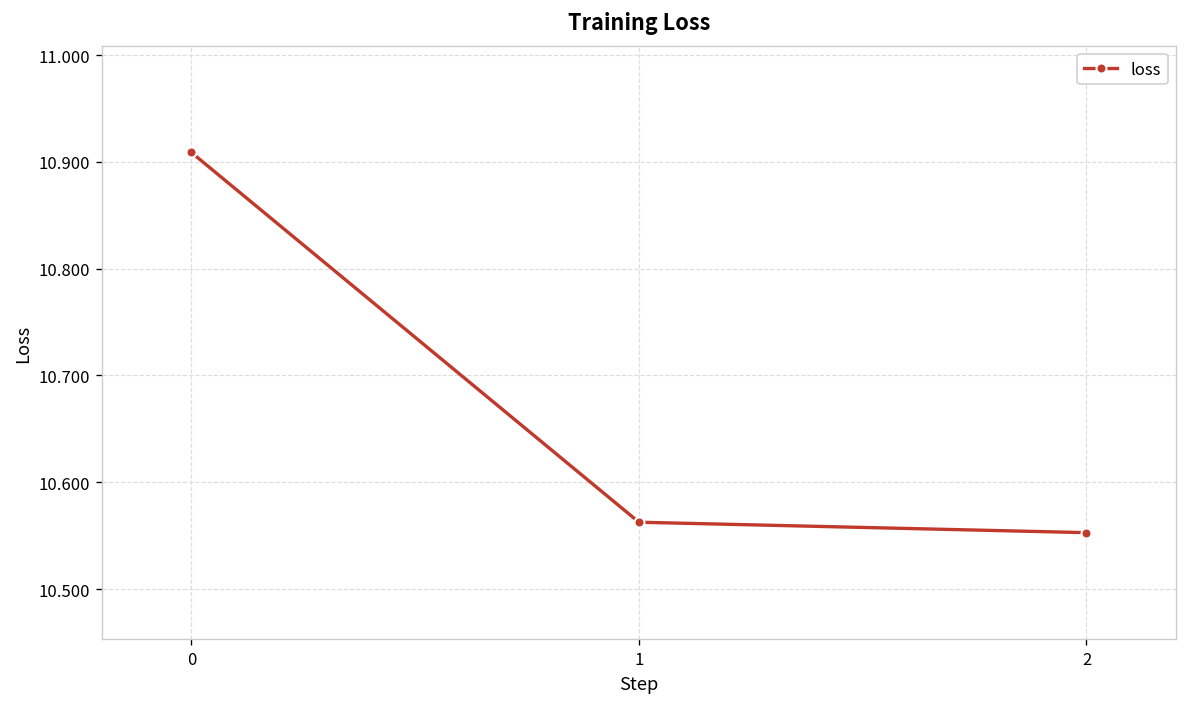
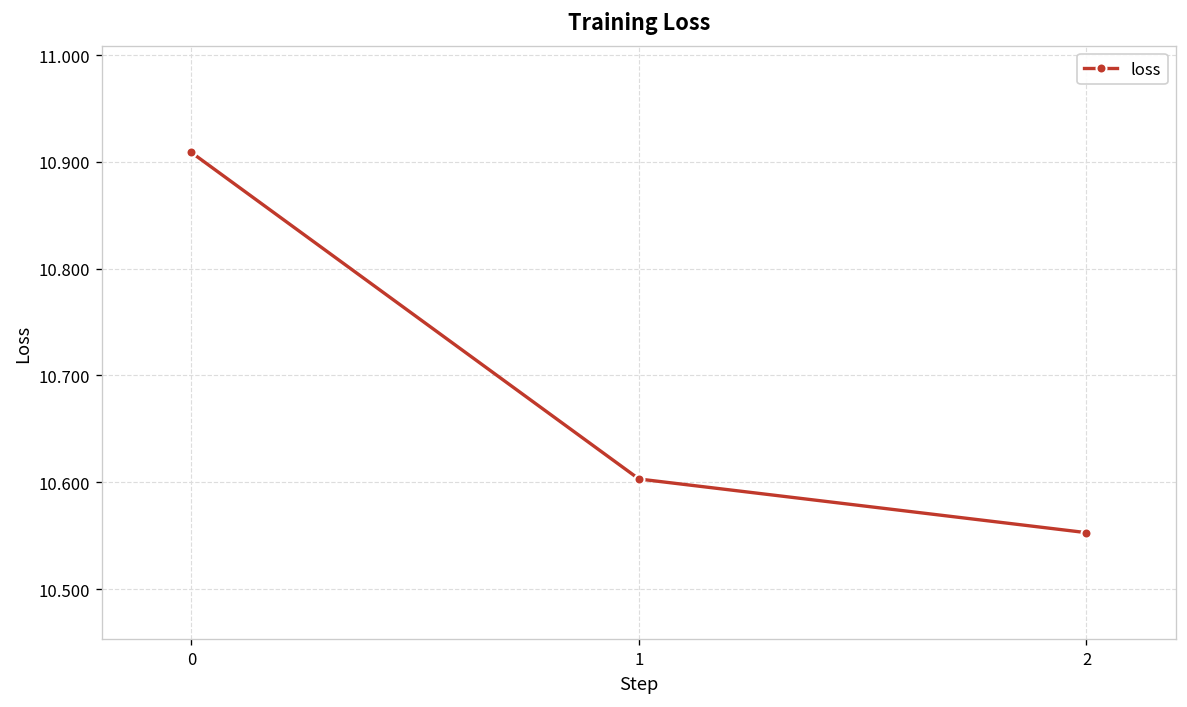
  {
    "0": 10.91,
-   "1": 10.56,
+   "1": 10.60,
    "2": 10.55
  }
